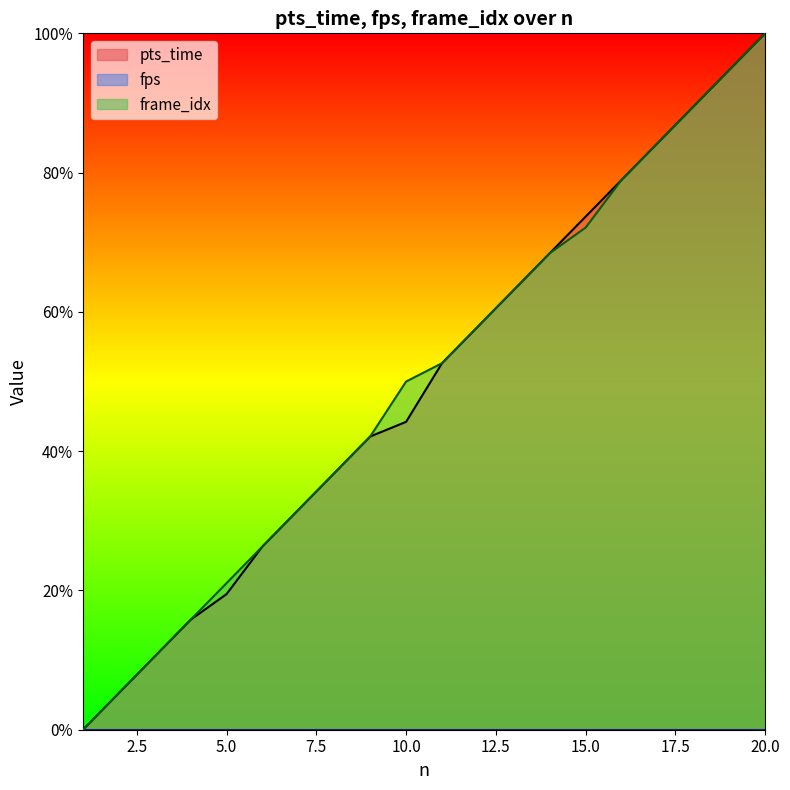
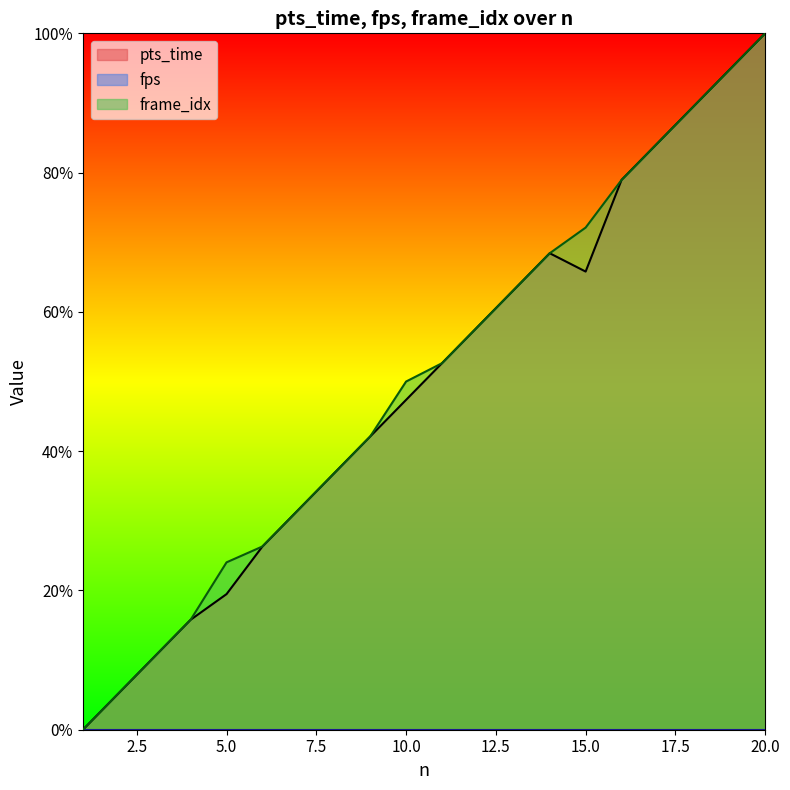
  {
    "pts_time": {
      "5.0": "19%",
-     "10.0": "44%",
-     "15.0": "74%"
+     "10.0": "47%",
+     "15.0": "66%"
    },
    "fps": {
      "5.0": "0%",
      "10.0": "0%",
      "15.0": "0%",
      "20.0": "0%"
    },
    "frame_idx": {
-     "5.0": "21%",
+     "5.0": "24%",
      "10.0": "50%",
      "15.0": "72%"
    }
  }
